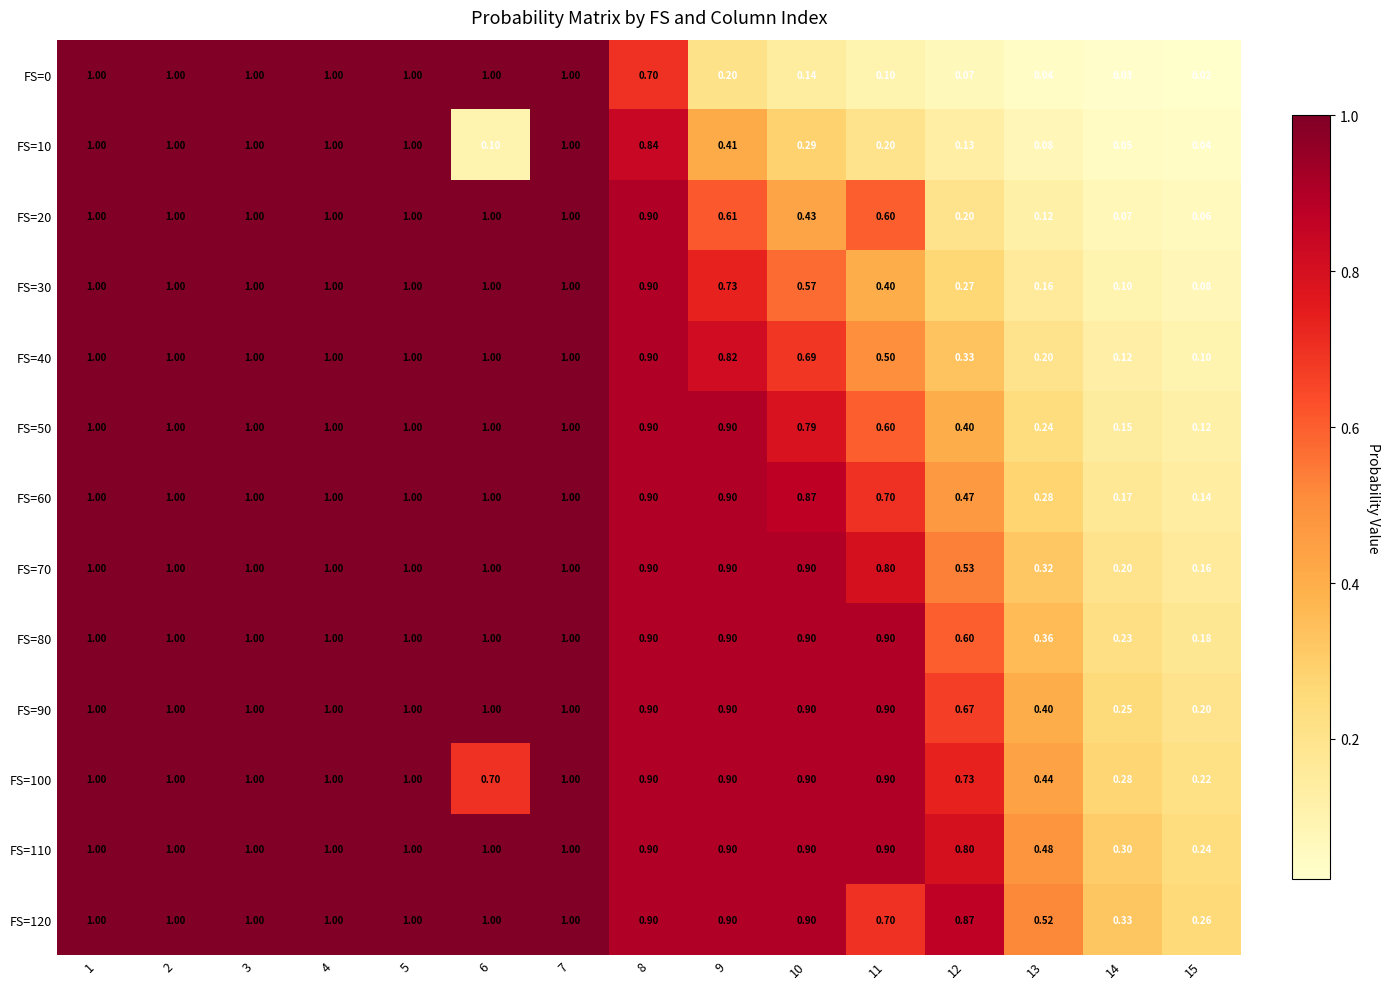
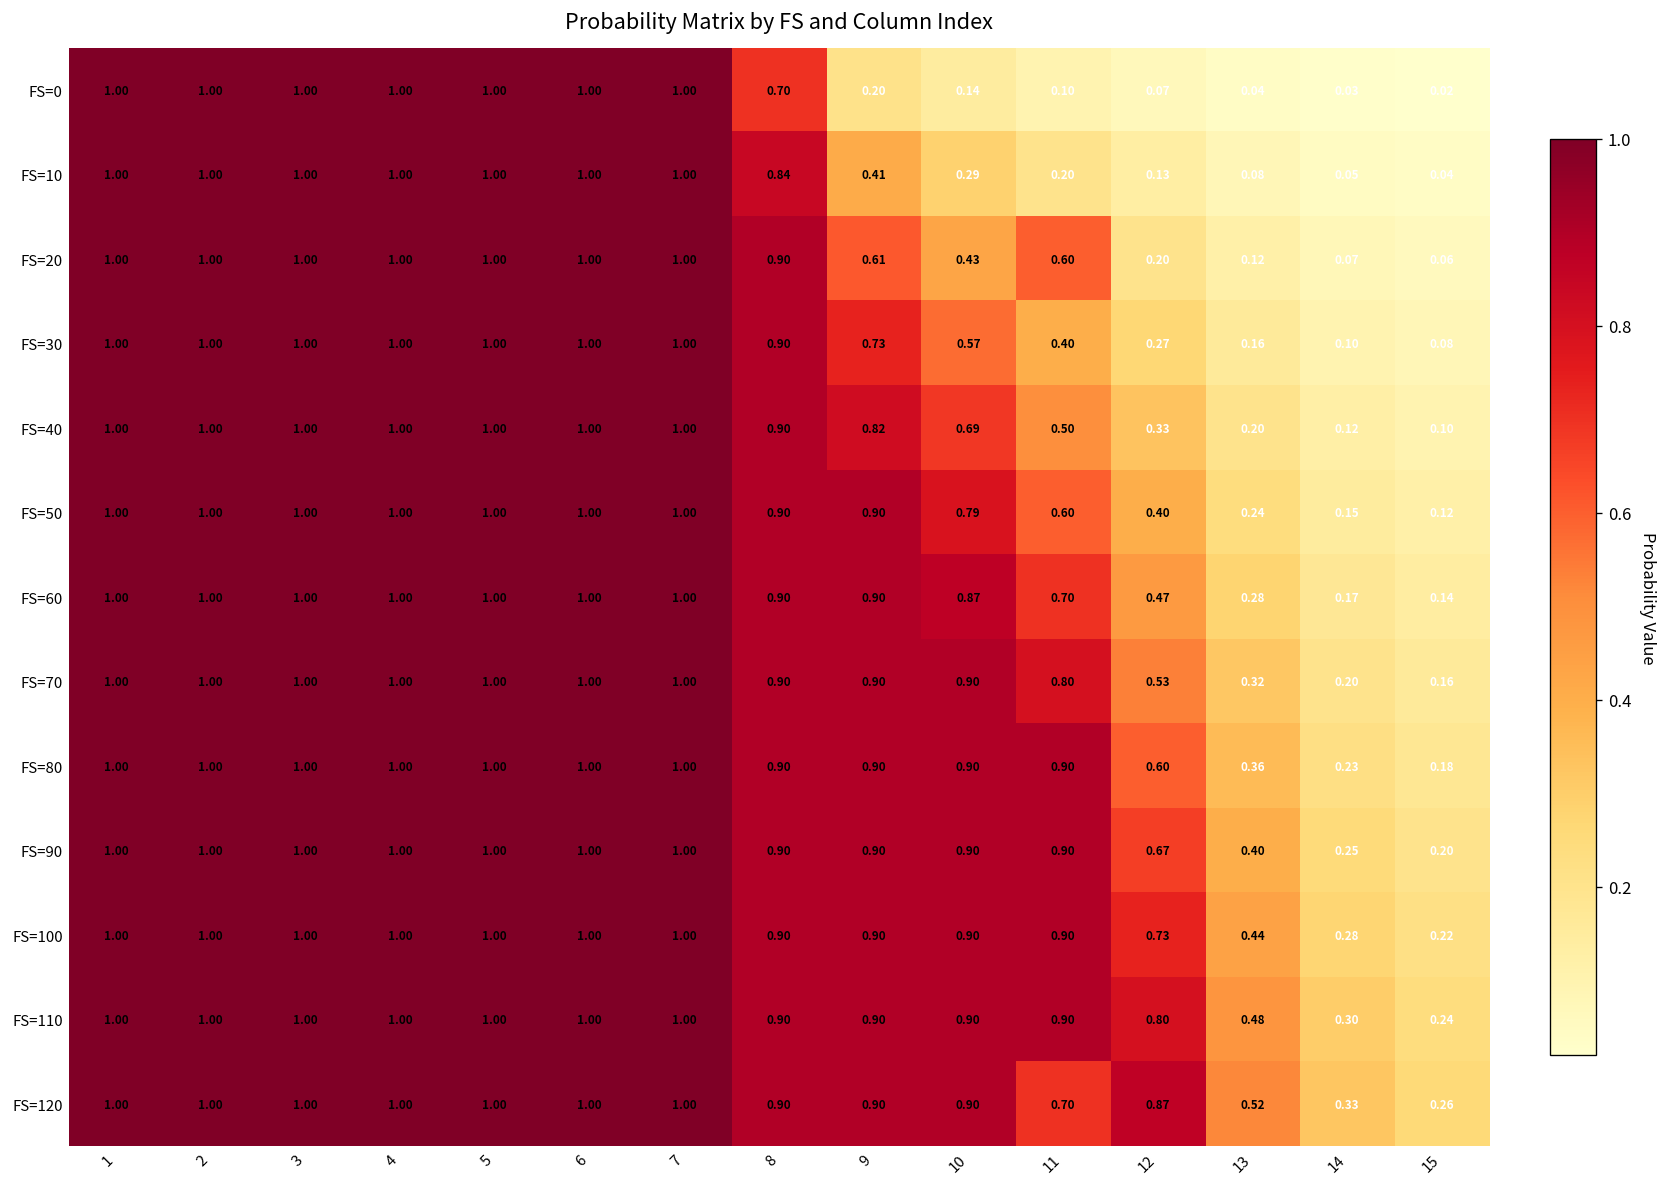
  {
    "FS=0": {
      "1": 1.00,
      "2": 1.00,
      "3": 1.00,
      "4": 1.00,
      "5": 1.00,
      "6": 1.00,
      "7": 1.00,
      "8": 0.70,
      "9": 0.20,
      "10": 0.14,
      "11": 0.10,
      "12": 0.07,
      "13": 0.04,
      "14": 0.03,
      "15": 0.02
    },
    "FS=10": {
      "1": 1.00,
      "2": 1.00,
      "3": 1.00,
      "4": 1.00,
      "5": 1.00,
-     "6": 0.10,
+     "6": 1.00,
      "7": 1.00,
      "8": 0.84,
      "9": 0.41,
      "10": 0.29,
      "11": 0.20,
      "12": 0.13,
      "13": 0.08,
      "14": 0.05,
      "15": 0.04
    },
    "FS=20": {
      "1": 1.00,
      "2": 1.00,
      "3": 1.00,
      "4": 1.00,
      "5": 1.00,
      "6": 1.00,
      "7": 1.00,
      "8": 0.90,
      "9": 0.61,
      "10": 0.43,
      "11": 0.60,
      "12": 0.20,
      "13": 0.12,
      "14": 0.07,
      "15": 0.06
    },
    "FS=30": {
      "1": 1.00,
      "2": 1.00,
      "3": 1.00,
      "4": 1.00,
      "5": 1.00,
      "6": 1.00,
      "7": 1.00,
      "8": 0.90,
      "9": 0.73,
      "10": 0.57,
      "11": 0.40,
      "12": 0.27,
      "13": 0.16,
      "14": 0.10,
      "15": 0.08
    },
    "FS=40": {
      "1": 1.00,
      "2": 1.00,
      "3": 1.00,
      "4": 1.00,
      "5": 1.00,
      "6": 1.00,
      "7": 1.00,
      "8": 0.90,
      "9": 0.82,
      "10": 0.69,
      "11": 0.50,
      "12": 0.33,
      "13": 0.20,
      "14": 0.12,
      "15": 0.10
    },
    "FS=50": {
      "1": 1.00,
      "2": 1.00,
      "3": 1.00,
      "4": 1.00,
      "5": 1.00,
      "6": 1.00,
      "7": 1.00,
      "8": 0.90,
      "9": 0.90,
      "10": 0.79,
      "11": 0.60,
      "12": 0.40,
      "13": 0.24,
      "14": 0.15,
      "15": 0.12
    },
    "FS=60": {
      "1": 1.00,
      "2": 1.00,
      "3": 1.00,
      "4": 1.00,
      "5": 1.00,
      "6": 1.00,
      "7": 1.00,
      "8": 0.90,
      "9": 0.90,
      "10": 0.87,
      "11": 0.70,
      "12": 0.47,
      "13": 0.28,
      "14": 0.17,
      "15": 0.14
    },
    "FS=70": {
      "1": 1.00,
      "2": 1.00,
      "3": 1.00,
      "4": 1.00,
      "5": 1.00,
      "6": 1.00,
      "7": 1.00,
      "8": 0.90,
      "9": 0.90,
      "10": 0.90,
      "11": 0.80,
      "12": 0.53,
      "13": 0.32,
      "14": 0.20,
      "15": 0.16
    },
    "FS=80": {
      "1": 1.00,
      "2": 1.00,
      "3": 1.00,
      "4": 1.00,
      "5": 1.00,
      "6": 1.00,
      "7": 1.00,
      "8": 0.90,
      "9": 0.90,
      "10": 0.90,
      "11": 0.90,
      "12": 0.60,
      "13": 0.36,
      "14": 0.23,
      "15": 0.18
    },
    "FS=90": {
      "1": 1.00,
      "2": 1.00,
      "3": 1.00,
      "4": 1.00,
      "5": 1.00,
      "6": 1.00,
      "7": 1.00,
      "8": 0.90,
      "9": 0.90,
      "10": 0.90,
      "11": 0.90,
      "12": 0.67,
      "13": 0.40,
      "14": 0.25,
      "15": 0.20
    },
    "FS=100": {
      "1": 1.00,
      "2": 1.00,
      "3": 1.00,
      "4": 1.00,
      "5": 1.00,
-     "6": 0.70,
+     "6": 1.00,
      "7": 1.00,
      "8": 0.90,
      "9": 0.90,
      "10": 0.90,
      "11": 0.90,
      "12": 0.73,
      "13": 0.44,
      "14": 0.28,
      "15": 0.22
    },
    "FS=110": {
      "1": 1.00,
      "2": 1.00,
      "3": 1.00,
      "4": 1.00,
      "5": 1.00,
      "6": 1.00,
      "7": 1.00,
      "8": 0.90,
      "9": 0.90,
      "10": 0.90,
      "11": 0.90,
      "12": 0.80,
      "13": 0.48,
      "14": 0.30,
      "15": 0.24
    },
    "FS=120": {
      "1": 1.00,
      "2": 1.00,
      "3": 1.00,
      "4": 1.00,
      "5": 1.00,
      "6": 1.00,
      "7": 1.00,
      "8": 0.90,
      "9": 0.90,
      "10": 0.90,
      "11": 0.70,
      "12": 0.87,
      "13": 0.52,
      "14": 0.33,
      "15": 0.26
    }
  }
